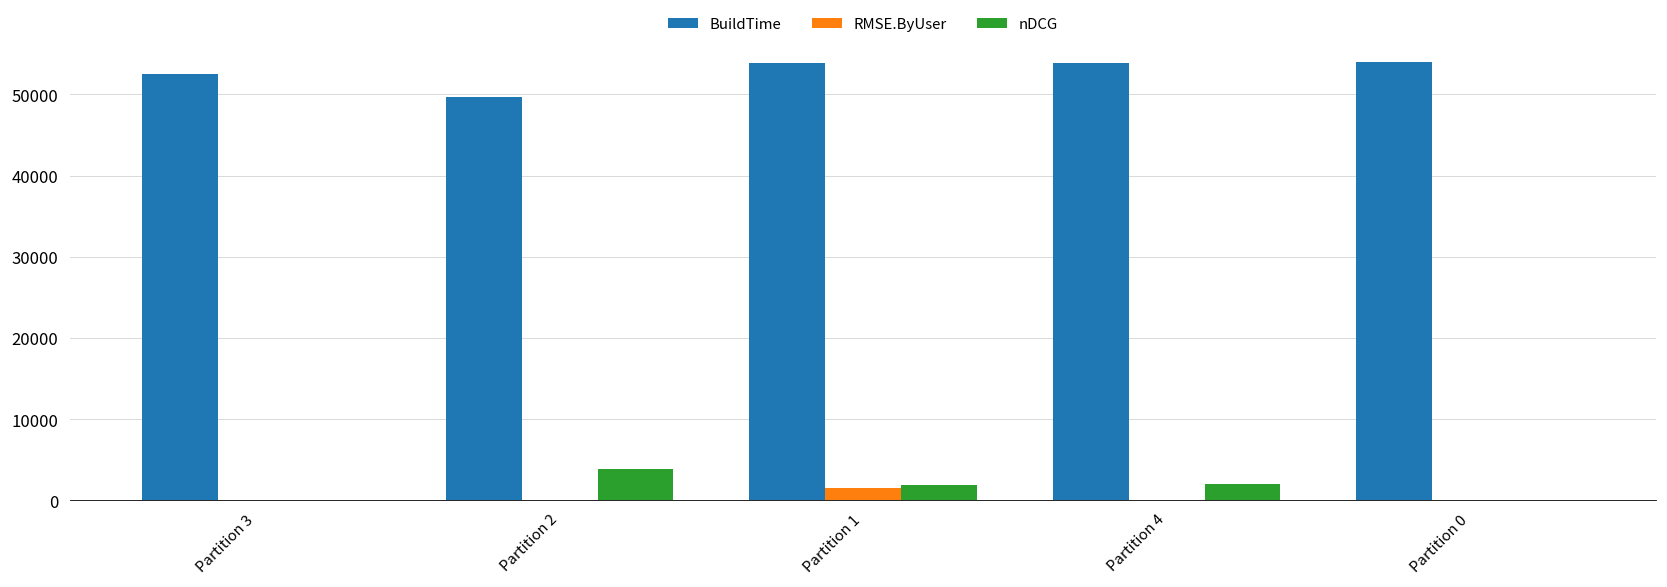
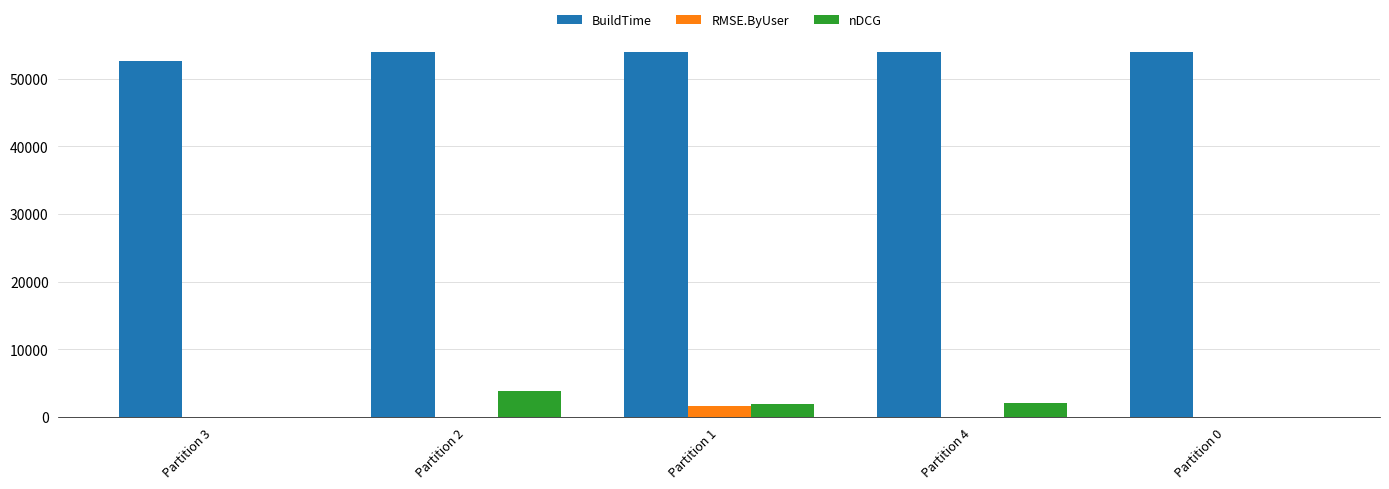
  {
    "BuildTime": {
      "Partition 3": 53000,
-     "Partition 2": 50000,
+     "Partition 2": 54000,
      "Partition 1": 54000,
      "Partition 4": 54000,
      "Partition 0": 54000
    },
    "RMSE.ByUser": {
      "Partition 1": 2000
    },
    "nDCG": {
      "Partition 2": 4000,
      "Partition 1": 2000,
      "Partition 4": 2000
    }
  }
